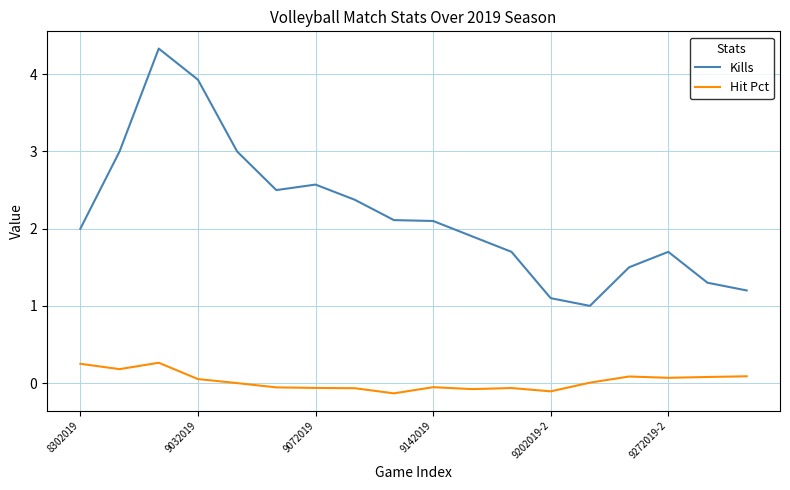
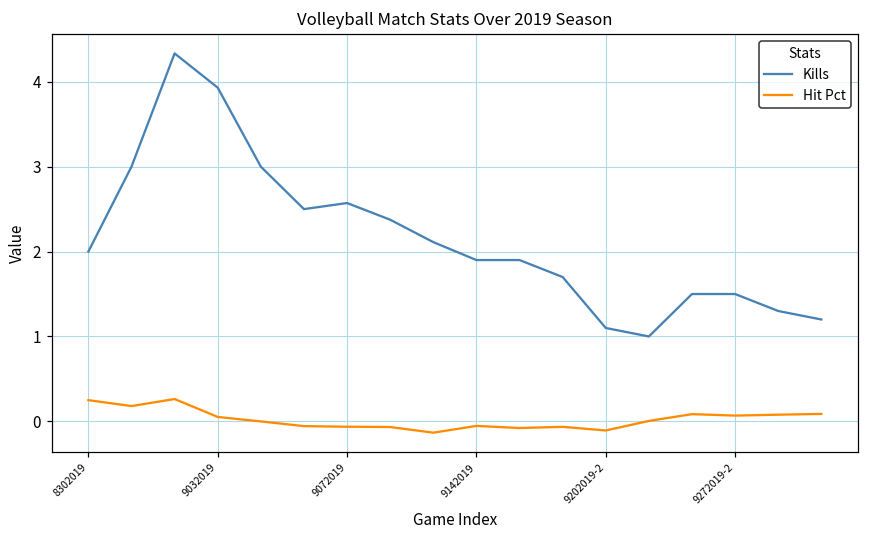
  {
    "Kills": {
      "8302019": 2.0,
      "9032019": 3.9,
      "9072019": 2.6,
-     "9142019": 2.1,
+     "9142019": 1.9,
      "9202019-2": 1.1,
-     "9272019-2": 1.7
+     "9272019-2": 1.5
    },
    "Hit Pct": {
      "8302019": 0.3,
      "9032019": 0.1,
      "9072019": -0.1,
      "9142019": -0.1,
      "9202019-2": -0.1,
      "9272019-2": 0.1
    }
  }
